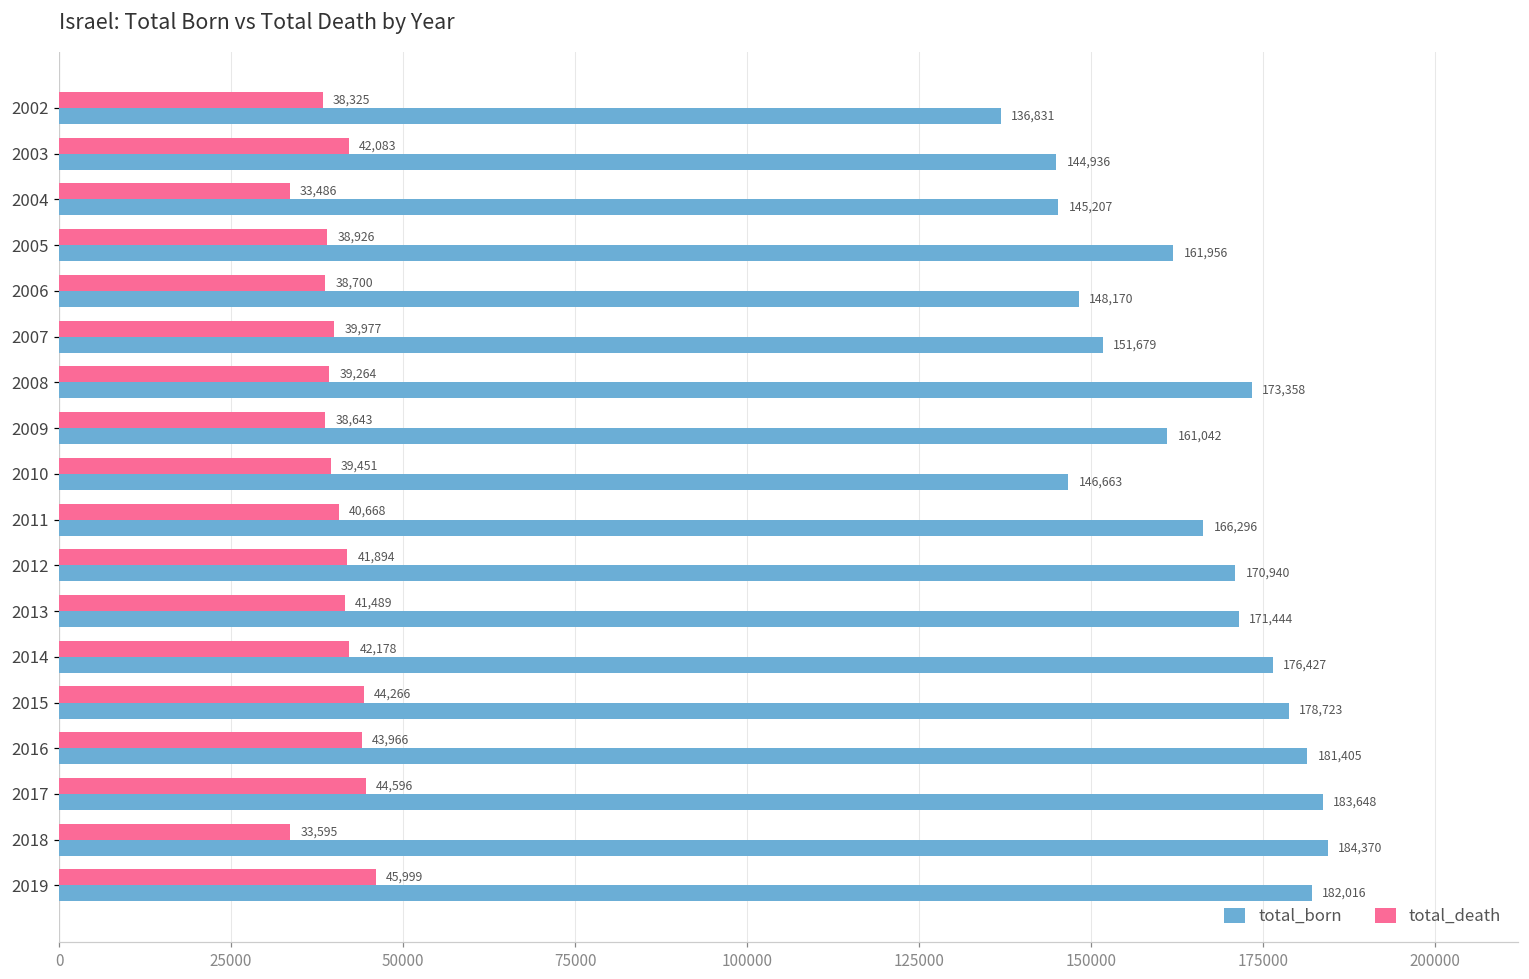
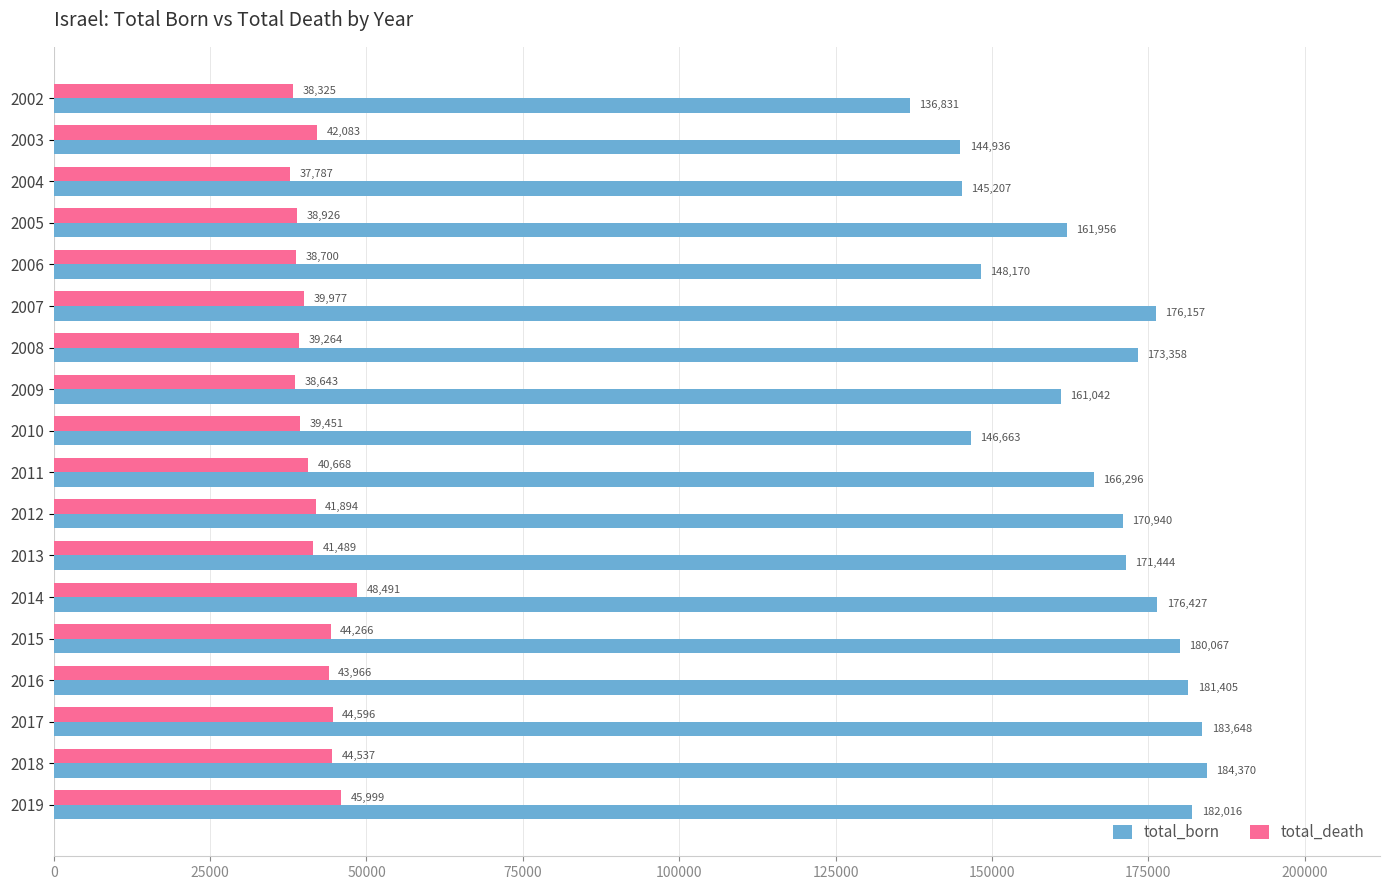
  {
    "total_born": {
      "2002": "136,831",
      "2003": "144,936",
      "2004": "145,207",
      "2005": "161,956",
      "2006": "148,170",
-     "2007": "151,679",
+     "2007": "176,157",
      "2008": "173,358",
      "2009": "161,042",
      "2010": "146,663",
      "2011": "166,296",
      "2012": "170,940",
      "2013": "171,444",
      "2014": "176,427",
-     "2015": "178,723",
+     "2015": "180,067",
      "2016": "181,405",
      "2017": "183,648",
      "2018": "184,370",
      "2019": "182,016"
    },
    "total_death": {
      "2002": "38,325",
      "2003": "42,083",
-     "2004": "33,486",
+     "2004": "37,787",
      "2005": "38,926",
      "2006": "38,700",
      "2007": "39,977",
      "2008": "39,264",
      "2009": "38,643",
      "2010": "39,451",
      "2011": "40,668",
      "2012": "41,894",
      "2013": "41,489",
-     "2014": "42,178",
+     "2014": "48,491",
      "2015": "44,266",
      "2016": "43,966",
      "2017": "44,596",
-     "2018": "33,595",
+     "2018": "44,537",
      "2019": "45,999"
    }
  }
